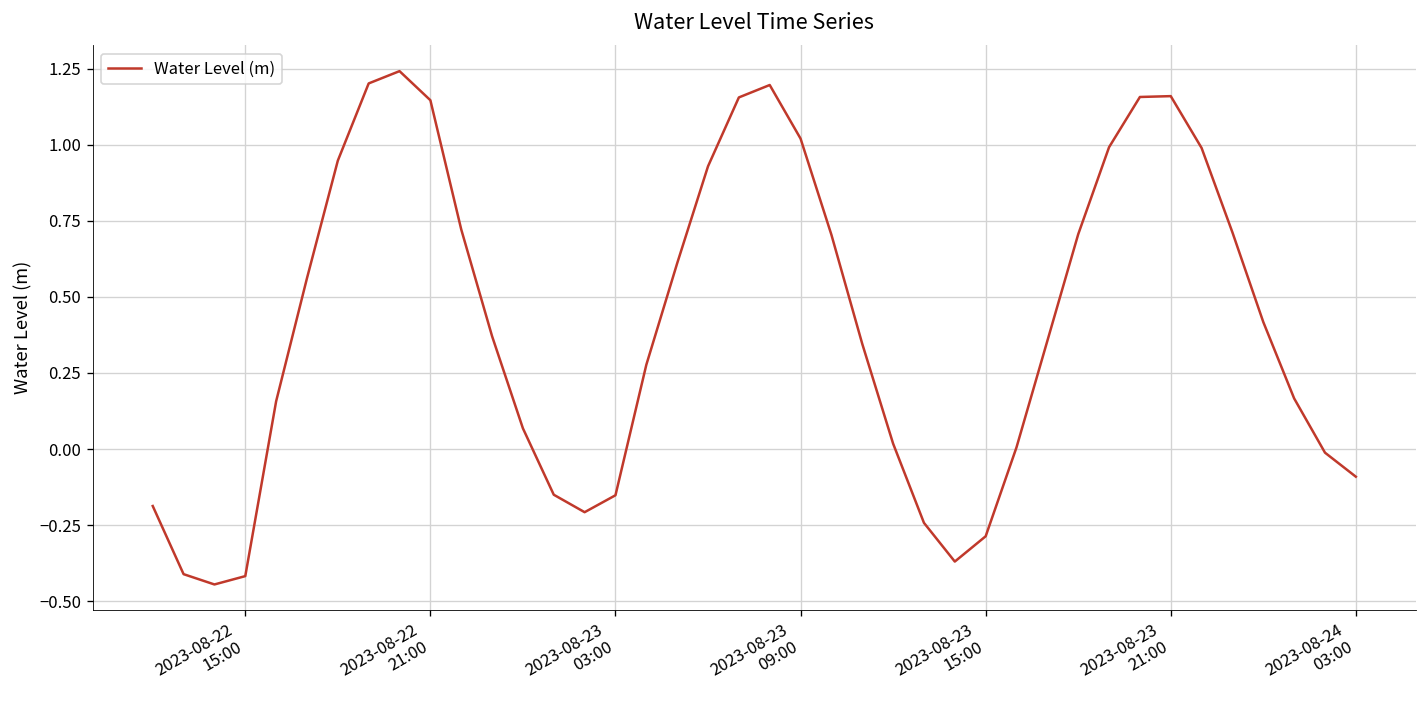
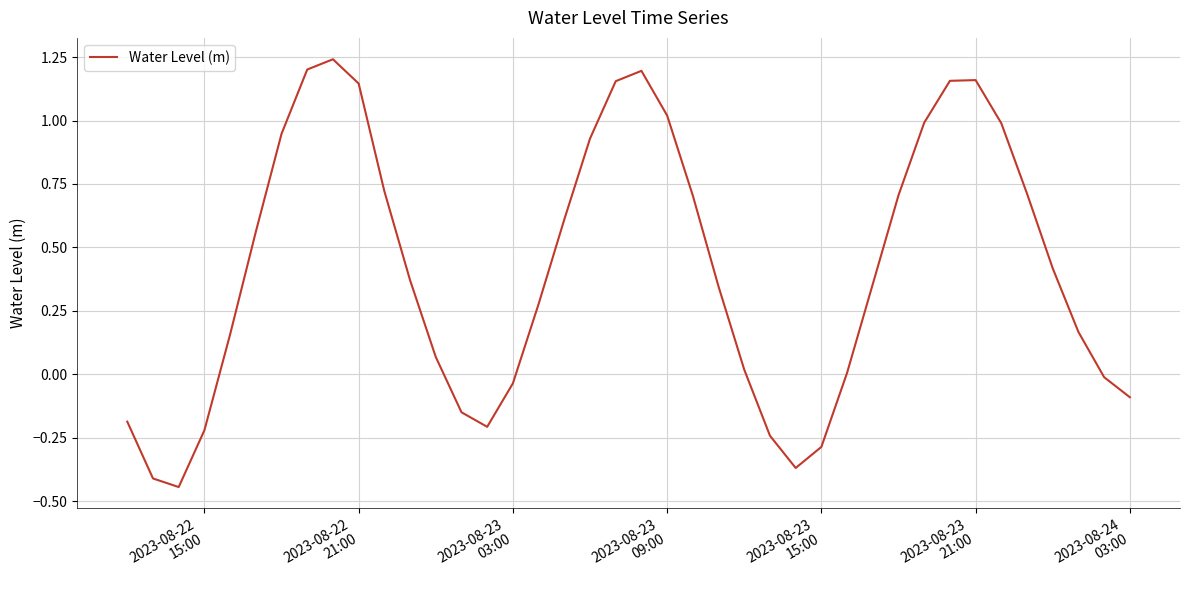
  {
-   "2023-08-22 15:00": -0.42,
+   "2023-08-22 15:00": -0.22,
    "2023-08-22 21:00": 1.15,
-   "2023-08-23 03:00": -0.15,
+   "2023-08-23 03:00": -0.04,
    "2023-08-23 09:00": 1.02,
    "2023-08-23 15:00": -0.29,
    "2023-08-23 21:00": 1.16,
    "2023-08-24 03:00": -0.09
  }
